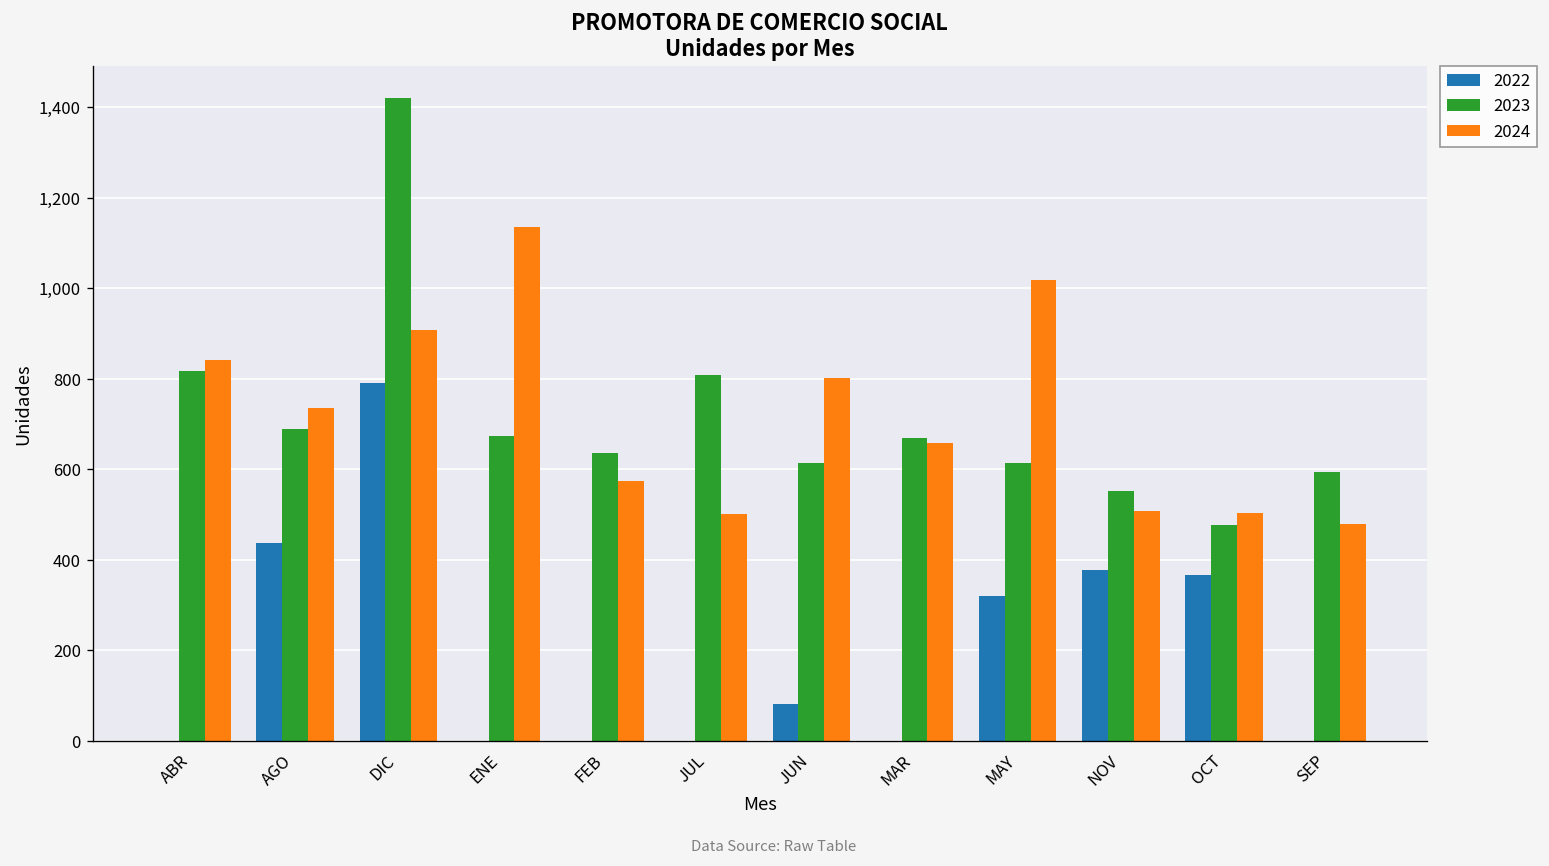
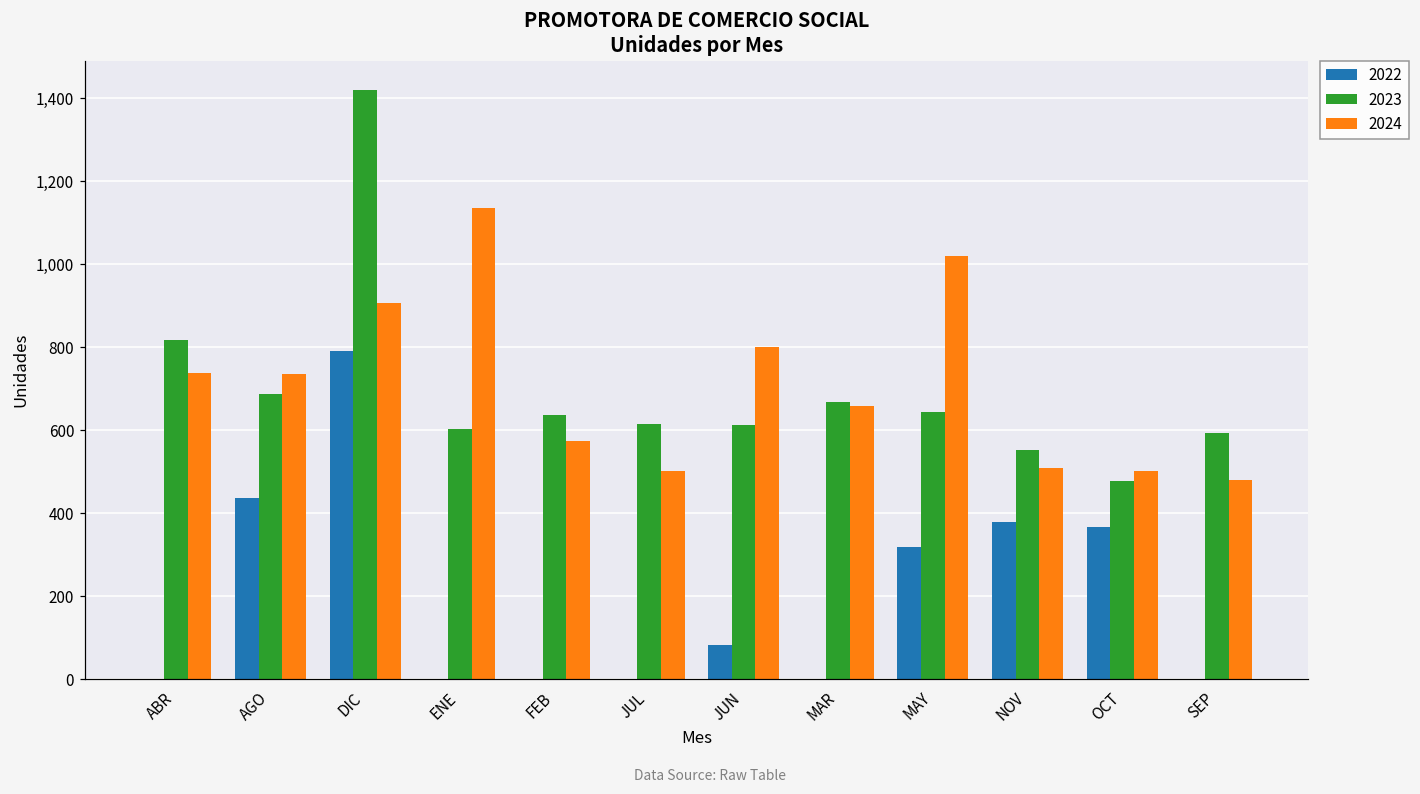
  {
    "2022": {
      "ABR": "0",
      "AGO": "440",
      "DIC": "790",
      "ENE": "0",
      "FEB": "0",
      "JUL": "0",
      "JUN": "80",
      "MAR": "0",
      "MAY": "320",
      "NOV": "380",
      "OCT": "370",
      "SEP": "0"
    },
    "2023": {
      "ABR": "820",
      "AGO": "690",
      "DIC": "1,420",
-     "ENE": "670",
+     "ENE": "600",
      "FEB": "640",
-     "JUL": "810",
+     "JUL": "620",
      "JUN": "610",
      "MAR": "670",
-     "MAY": "610",
+     "MAY": "650",
      "NOV": "550",
      "OCT": "480",
      "SEP": "590"
    },
    "2024": {
-     "ABR": "840",
+     "ABR": "740",
      "AGO": "740",
      "DIC": "910",
      "ENE": "1,140",
      "FEB": "570",
      "JUL": "500",
      "JUN": "800",
      "MAR": "660",
      "MAY": "1,020",
      "NOV": "510",
      "OCT": "500",
      "SEP": "480"
    }
  }
